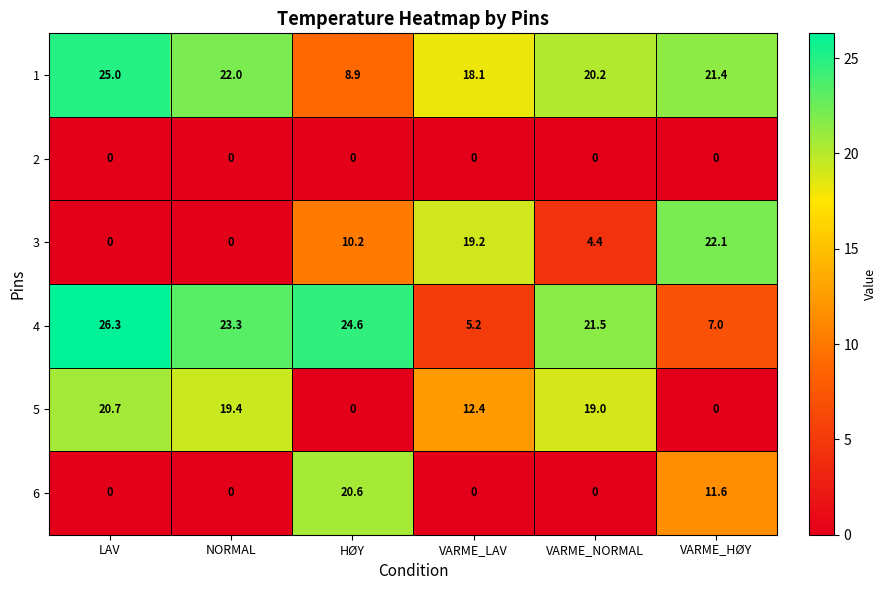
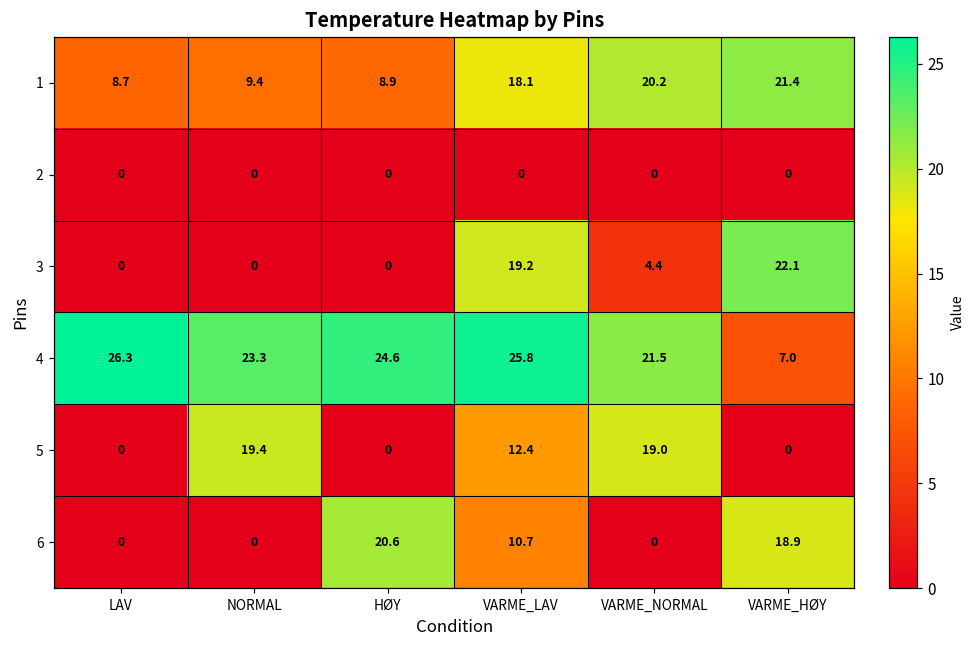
  {
    "1": {
-     "LAV": 25.0,
-     "NORMAL": 22.0,
+     "LAV": 8.7,
+     "NORMAL": 9.4,
      "HØY": 8.9,
      "VARME_LAV": 18.1,
      "VARME_NORMAL": 20.2,
      "VARME_HØY": 21.4
    },
    "2": {
      "LAV": 0,
      "NORMAL": 0,
      "HØY": 0,
      "VARME_LAV": 0,
      "VARME_NORMAL": 0,
      "VARME_HØY": 0
    },
    "3": {
      "LAV": 0,
      "NORMAL": 0,
-     "HØY": 10.2,
+     "HØY": 0,
      "VARME_LAV": 19.2,
      "VARME_NORMAL": 4.4,
      "VARME_HØY": 22.1
    },
    "4": {
      "LAV": 26.3,
      "NORMAL": 23.3,
      "HØY": 24.6,
-     "VARME_LAV": 5.2,
+     "VARME_LAV": 25.8,
      "VARME_NORMAL": 21.5,
      "VARME_HØY": 7.0
    },
    "5": {
-     "LAV": 20.7,
+     "LAV": 0,
      "NORMAL": 19.4,
      "HØY": 0,
      "VARME_LAV": 12.4,
      "VARME_NORMAL": 19.0,
      "VARME_HØY": 0
    },
    "6": {
      "LAV": 0,
      "NORMAL": 0,
      "HØY": 20.6,
-     "VARME_LAV": 0,
+     "VARME_LAV": 10.7,
      "VARME_NORMAL": 0,
-     "VARME_HØY": 11.6
+     "VARME_HØY": 18.9
    }
  }
